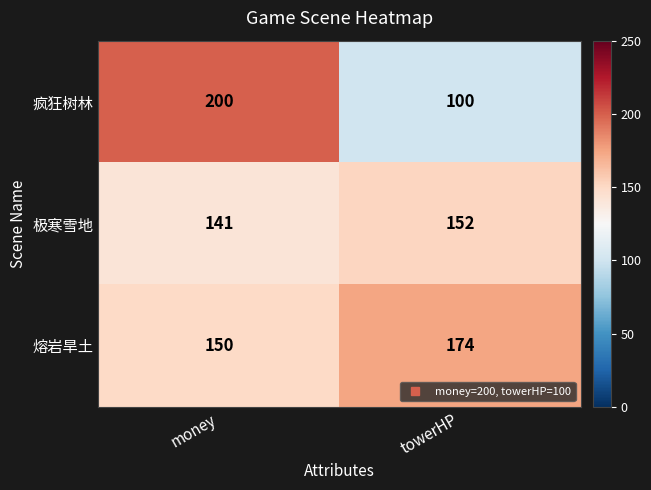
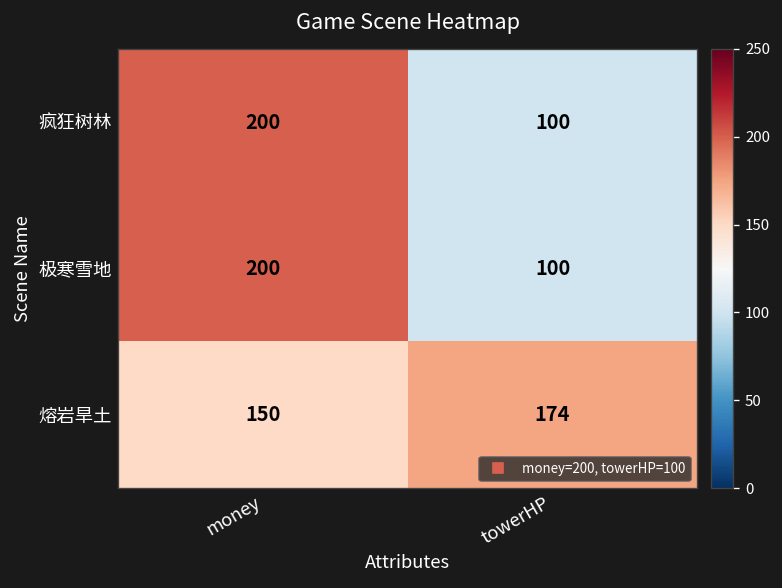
  {
    "疯狂树林": {
      "money": 200,
      "towerHP": 100
    },
    "极寒雪地": {
-     "money": 141,
-     "towerHP": 152
+     "money": 200,
+     "towerHP": 100
    },
    "熔岩旱土": {
      "money": 150,
      "towerHP": 174
    }
  }
